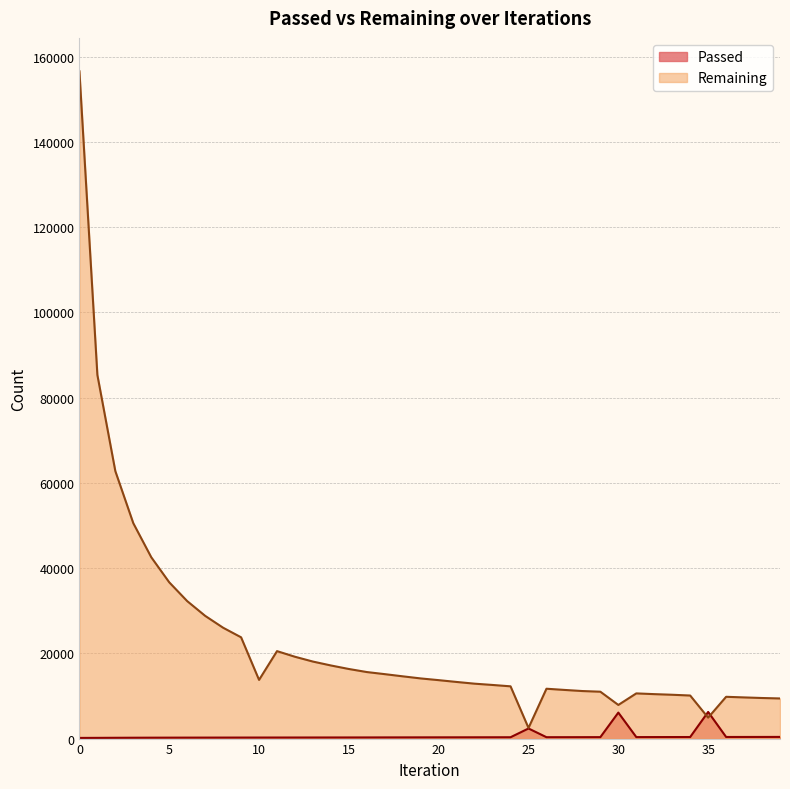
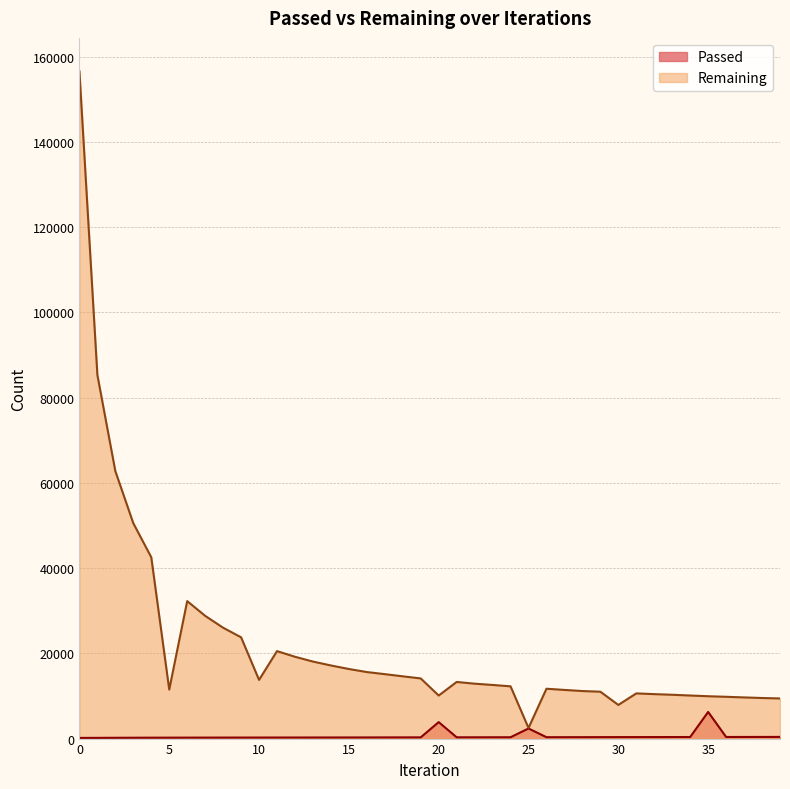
  {
    "Passed": {
      "0": 0,
      "5": 0,
      "10": 0,
      "15": 0,
-     "20": 0,
-     "30": 6000,
+     "20": 4000,
+     "30": 0,
      "35": 6000
    },
    "Remaining": {
      "0": 157000,
-     "5": 37000,
+     "5": 11000,
      "10": 14000,
      "15": 16000,
-     "20": 14000,
+     "20": 10000,
      "30": 8000,
-     "35": 5000
+     "35": 10000
    }
  }
